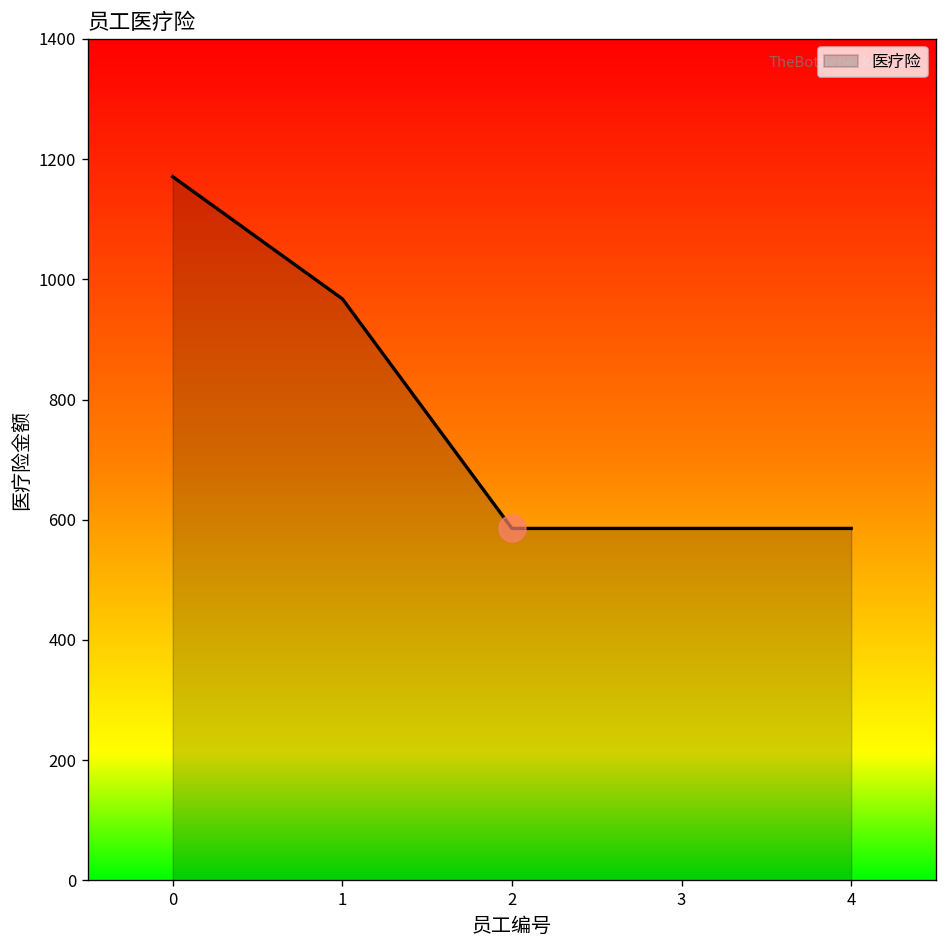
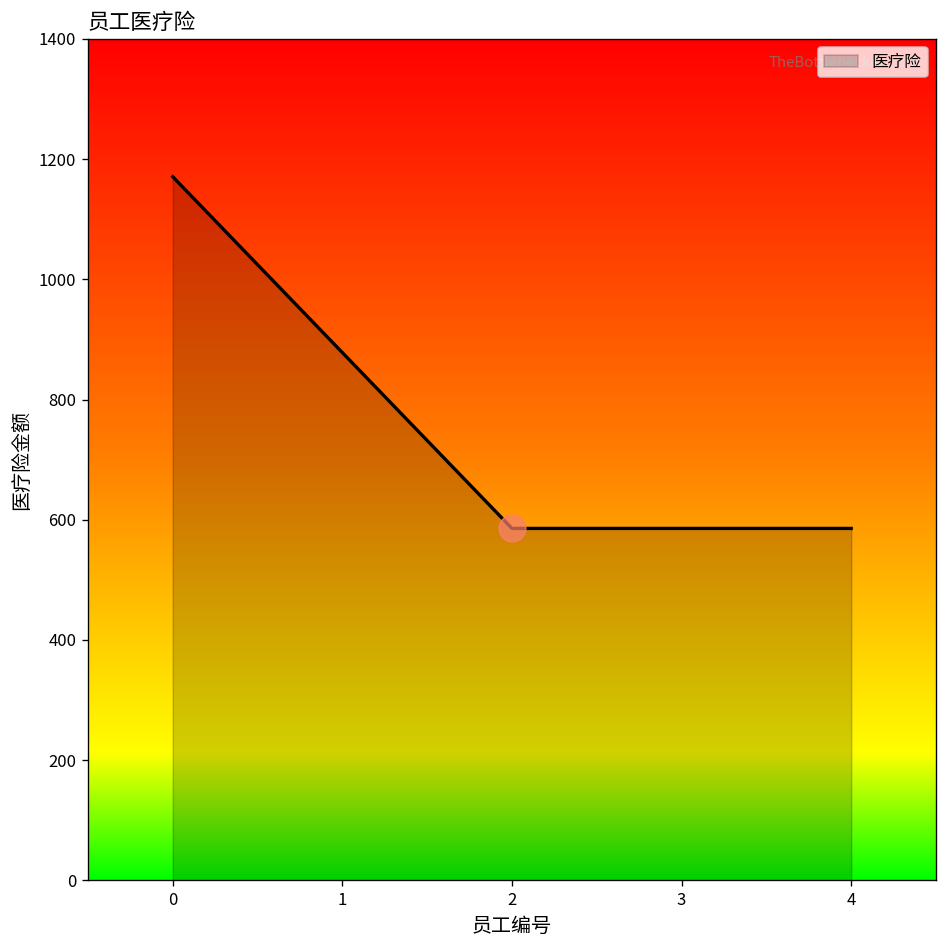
  {
    "医疗险": {
      "0": 1170,
-     "1": 970,
+     "1": 880,
      "3": 590,
      "4": 590
    }
  }
